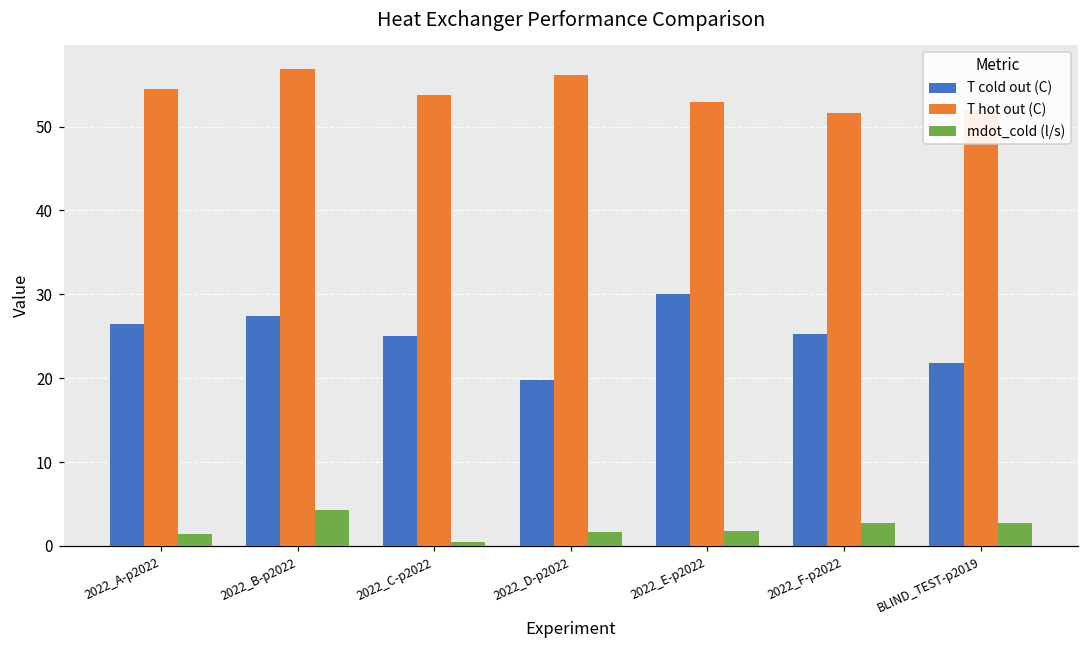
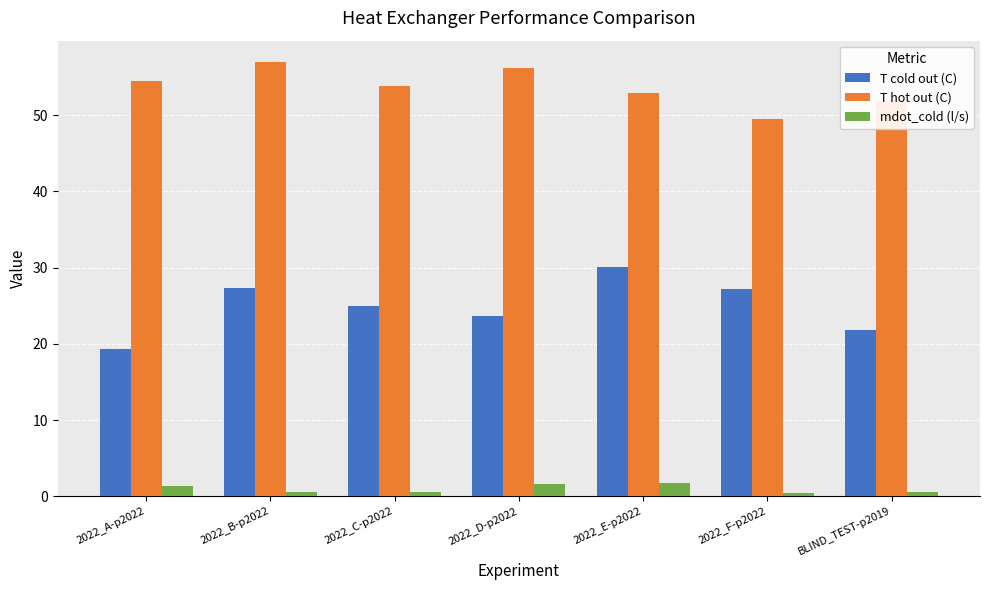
  {
    "T cold out (C)": {
-     "2022_A-p2022": 26,
+     "2022_A-p2022": 19,
      "2022_B-p2022": 27,
      "2022_C-p2022": 25,
-     "2022_D-p2022": 20,
+     "2022_D-p2022": 24,
      "2022_E-p2022": 30,
-     "2022_F-p2022": 25,
+     "2022_F-p2022": 27,
      "BLIND_TEST-p2019": 22
    },
    "T hot out (C)": {
      "2022_A-p2022": 55,
      "2022_B-p2022": 57,
      "2022_C-p2022": 54,
      "2022_D-p2022": 56,
      "2022_E-p2022": 53,
-     "2022_F-p2022": 52
+     "2022_F-p2022": 50
    },
    "mdot_cold (l/s)": {
      "2022_A-p2022": 1,
-     "2022_B-p2022": 4,
+     "2022_B-p2022": 0,
      "2022_C-p2022": 1,
      "2022_D-p2022": 2,
      "2022_E-p2022": 2,
-     "2022_F-p2022": 3,
-     "BLIND_TEST-p2019": 3
+     "2022_F-p2022": 0,
+     "BLIND_TEST-p2019": 1
    }
  }
